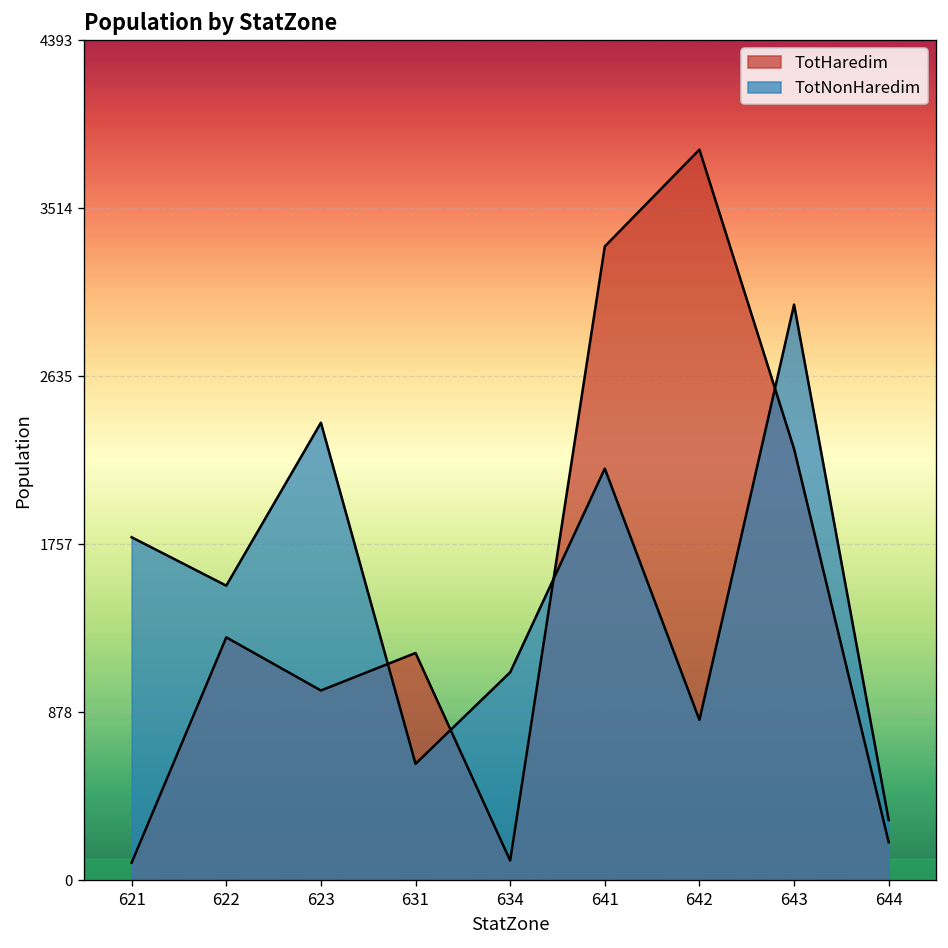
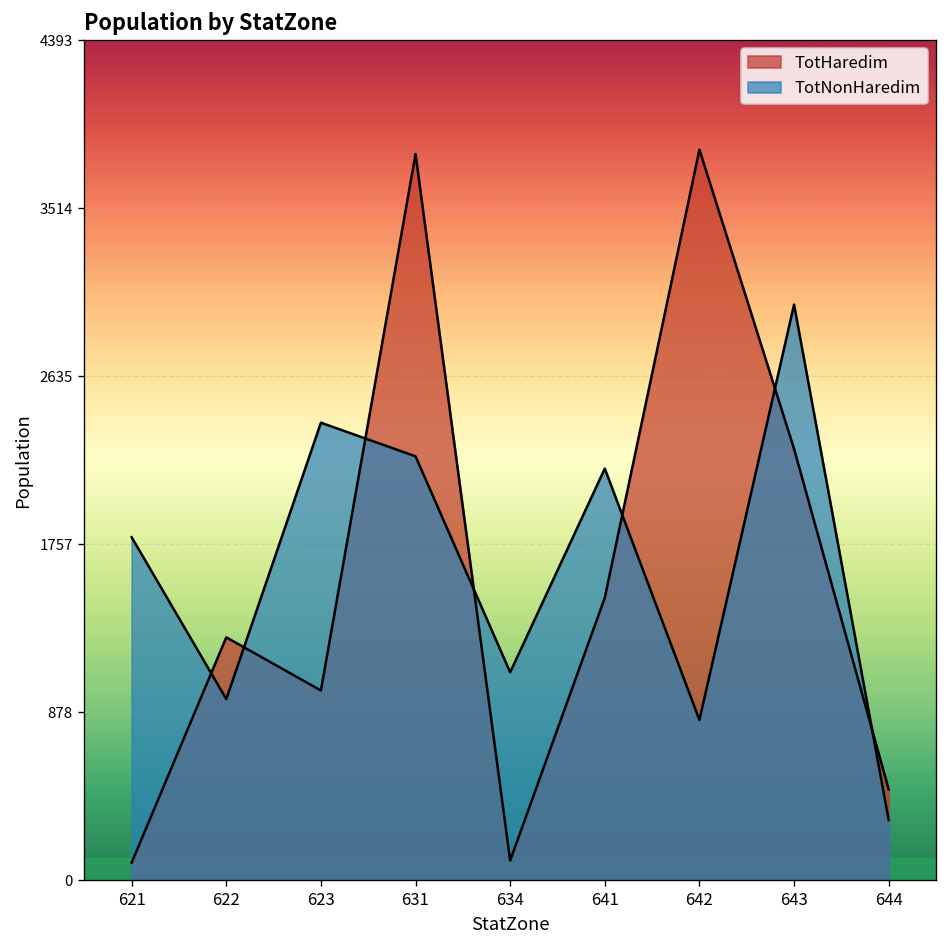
  {
    "TotHaredim": {
      "622": 1270,
      "623": 990,
-     "631": 1190,
-     "641": 3310,
+     "631": 3800,
+     "641": 1480,
      "642": 3820,
      "643": 2260,
-     "644": 200
+     "644": 480
    },
    "TotNonHaredim": {
      "621": 1790,
-     "622": 1540,
+     "622": 950,
      "623": 2390,
-     "631": 610,
+     "631": 2220,
      "634": 1090,
      "641": 2150,
      "642": 840,
      "643": 3010,
      "644": 320
    }
  }
